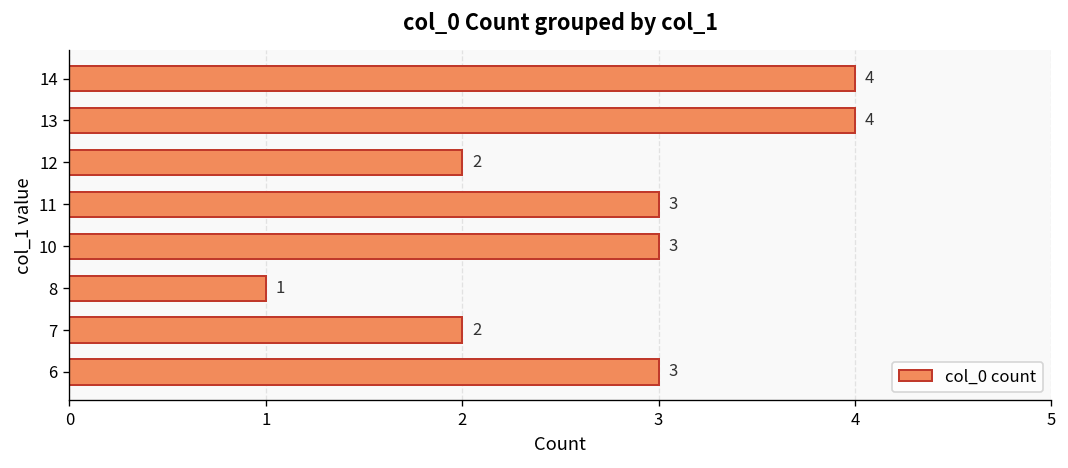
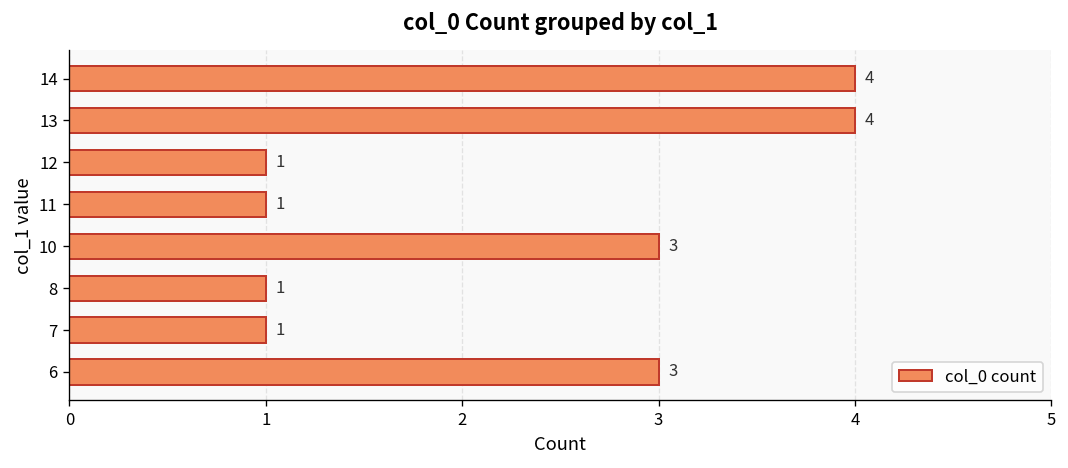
  {
    "14": 4,
    "13": 4,
-   "12": 2,
-   "11": 3,
+   "12": 1,
+   "11": 1,
    "10": 3,
    "8": 1,
-   "7": 2,
+   "7": 1,
    "6": 3
  }
